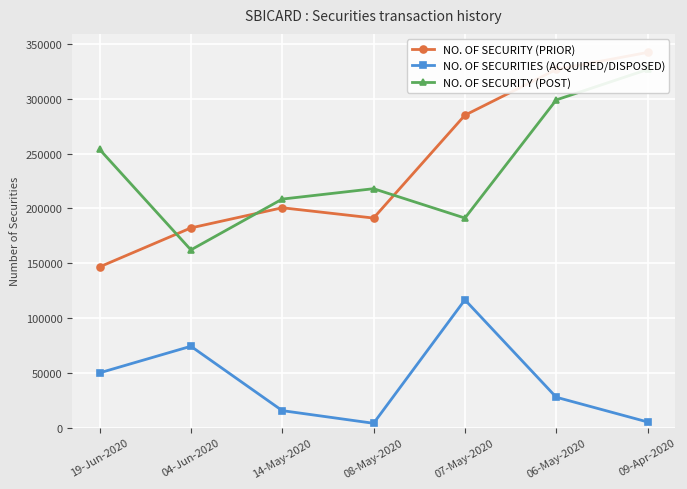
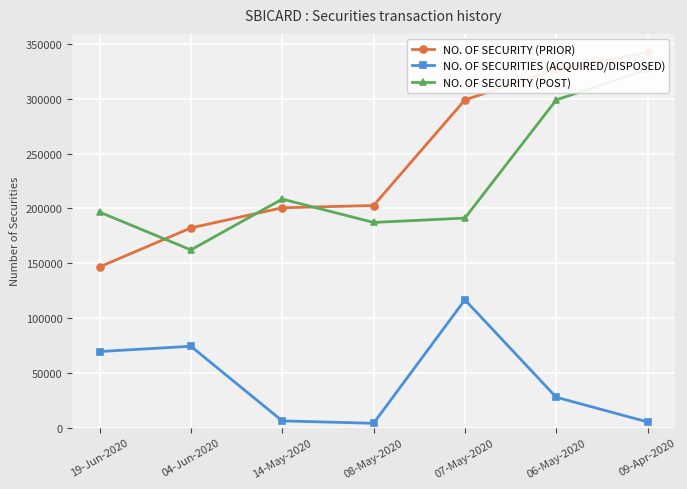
  {
    "NO. OF SECURITY (PRIOR)": {
      "19-Jun-2020": 147000,
      "04-Jun-2020": 182000,
      "14-May-2020": 201000,
-     "08-May-2020": 191000,
-     "07-May-2020": 285000
+     "08-May-2020": 203000,
+     "07-May-2020": 299000
    },
    "NO. OF SECURITIES (ACQUIRED/DISPOSED)": {
-     "19-Jun-2020": 50000,
+     "19-Jun-2020": 69000,
      "04-Jun-2020": 74000,
-     "14-May-2020": 16000,
+     "14-May-2020": 6000,
      "08-May-2020": 4000,
      "07-May-2020": 117000,
      "06-May-2020": 28000,
      "09-Apr-2020": 5000
    },
    "NO. OF SECURITY (POST)": {
-     "19-Jun-2020": 254000,
+     "19-Jun-2020": 197000,
      "04-Jun-2020": 162000,
      "14-May-2020": 209000,
-     "08-May-2020": 218000,
+     "08-May-2020": 187000,
      "07-May-2020": 191000,
      "06-May-2020": 299000
    }
  }
